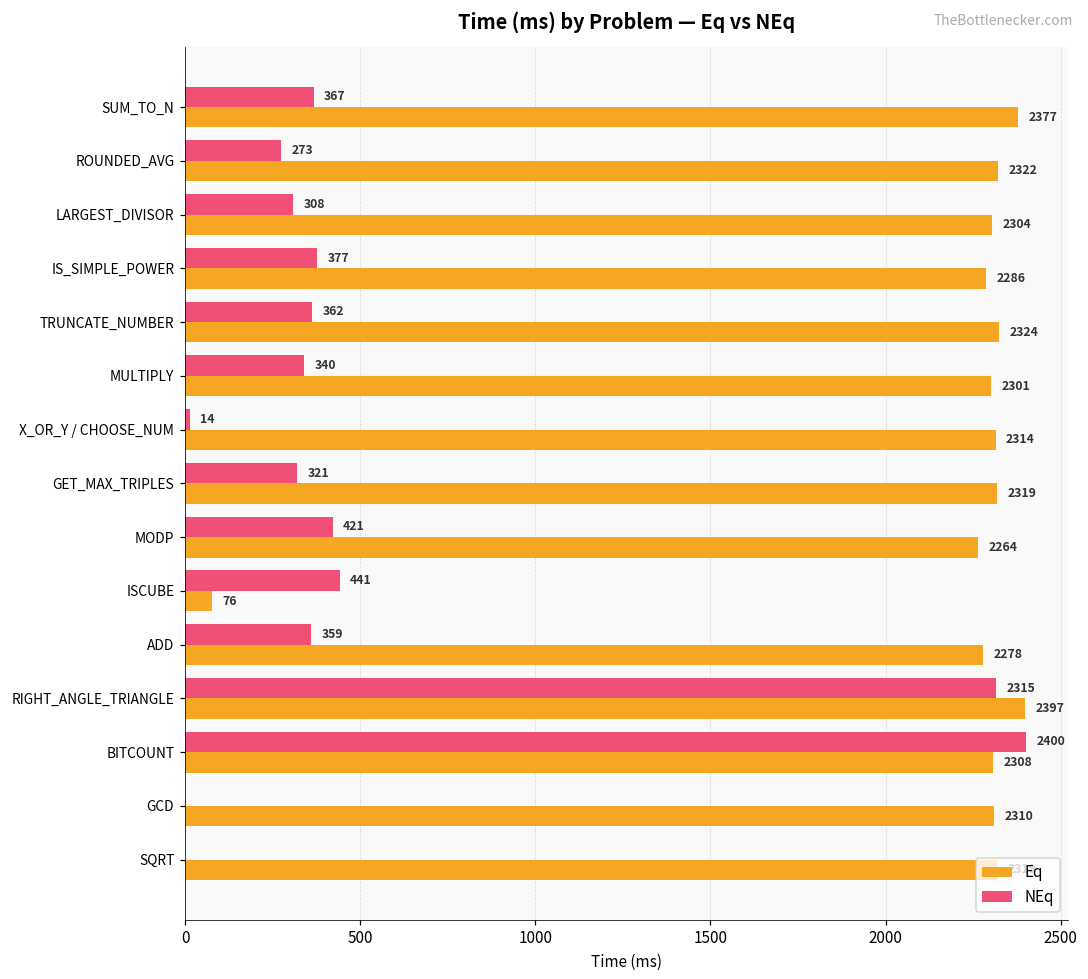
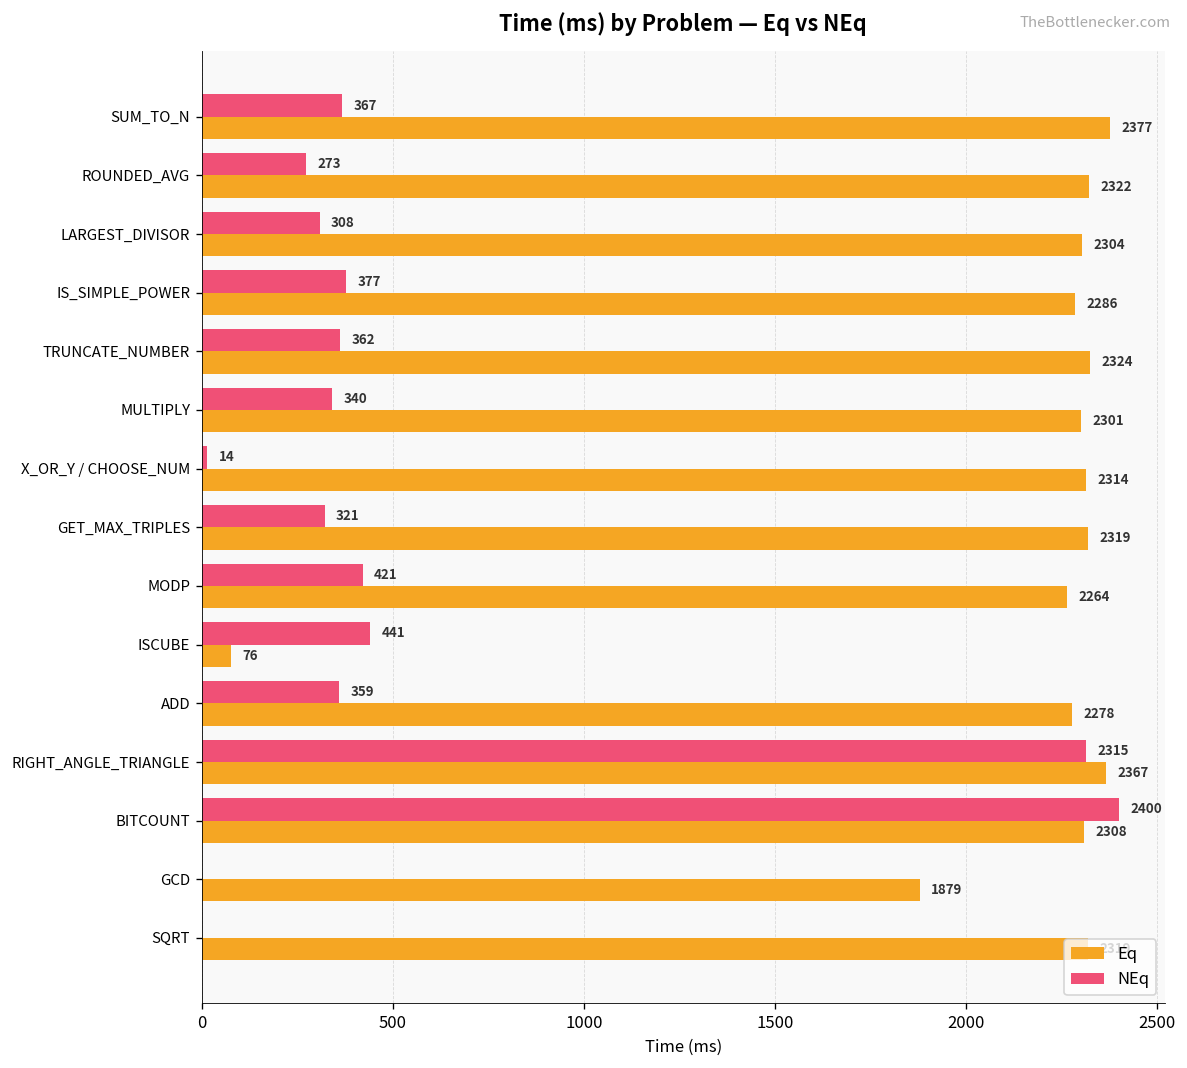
  {
    "Eq": {
      "SUM_TO_N": 2377,
      "ROUNDED_AVG": 2322,
      "LARGEST_DIVISOR": 2304,
      "IS_SIMPLE_POWER": 2286,
      "TRUNCATE_NUMBER": 2324,
      "MULTIPLY": 2301,
      "X_OR_Y / CHOOSE_NUM": 2314,
      "GET_MAX_TRIPLES": 2319,
      "MODP": 2264,
      "ISCUBE": 76,
      "ADD": 2278,
-     "RIGHT_ANGLE_TRIANGLE": 2397,
+     "RIGHT_ANGLE_TRIANGLE": 2367,
      "BITCOUNT": 2308,
-     "GCD": 2310
+     "GCD": 1879
    },
    "NEq": {
      "SUM_TO_N": 367,
      "ROUNDED_AVG": 273,
      "LARGEST_DIVISOR": 308,
      "IS_SIMPLE_POWER": 377,
      "TRUNCATE_NUMBER": 362,
      "MULTIPLY": 340,
      "X_OR_Y / CHOOSE_NUM": 14,
      "GET_MAX_TRIPLES": 321,
      "MODP": 421,
      "ISCUBE": 441,
      "ADD": 359,
      "RIGHT_ANGLE_TRIANGLE": 2315,
      "BITCOUNT": 2400
    }
  }
